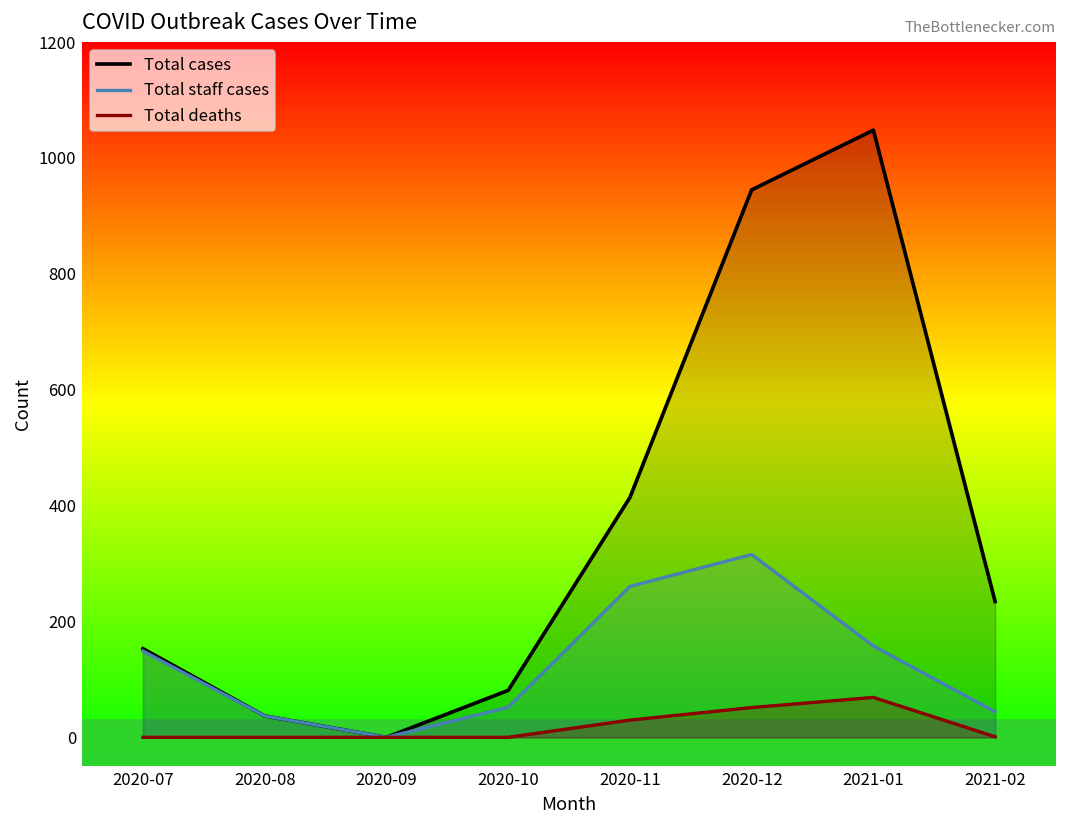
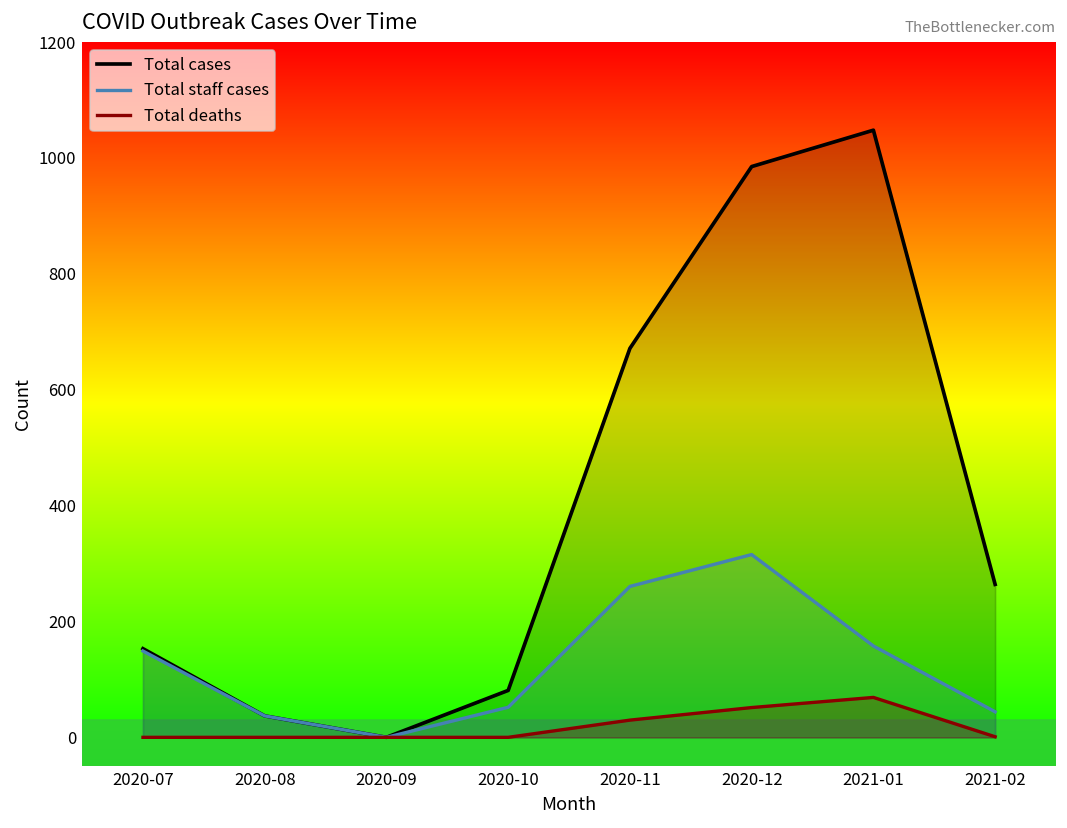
  {
    "Total cases": {
      "2020-10": 80,
-     "2020-11": 410,
-     "2020-12": 950,
+     "2020-11": 670,
+     "2020-12": 990,
      "2021-01": 1050,
-     "2021-02": 230
+     "2021-02": 260
    },
    "Total staff cases": {
      "2020-10": 50,
      "2020-11": 260,
      "2020-12": 320,
      "2021-01": 160,
      "2021-02": 40
    },
    "Total deaths": {
      "2020-12": 50,
      "2021-01": 70
    }
  }
